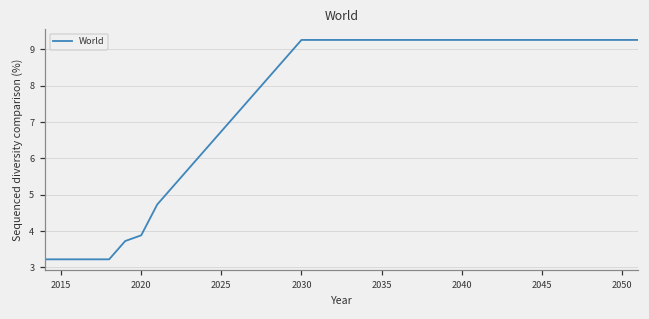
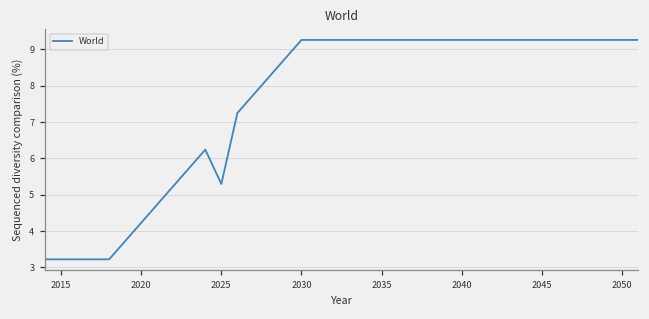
  {
    "2015": 3.2,
-   "2020": 3.9,
-   "2025": 6.7,
+   "2020": 4.2,
+   "2025": 5.3,
    "2030": 9.3,
    "2035": 9.3,
    "2040": 9.3,
    "2045": 9.3,
    "2050": 9.3
  }
